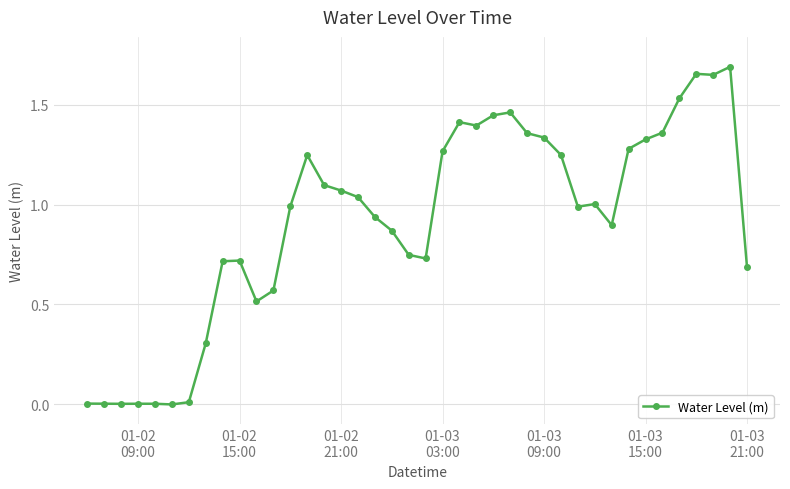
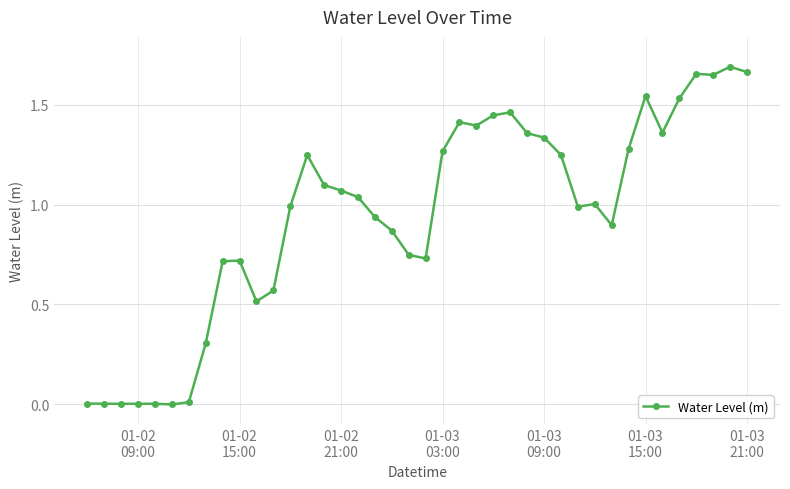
  {
    "01-02 09:00": 0.00,
    "01-02 15:00": 0.72,
    "01-02 21:00": 1.07,
    "01-03 03:00": 1.27,
    "01-03 09:00": 1.34,
-   "01-03 15:00": 1.33,
-   "01-03 21:00": 0.69
+   "01-03 15:00": 1.54,
+   "01-03 21:00": 1.66
  }
